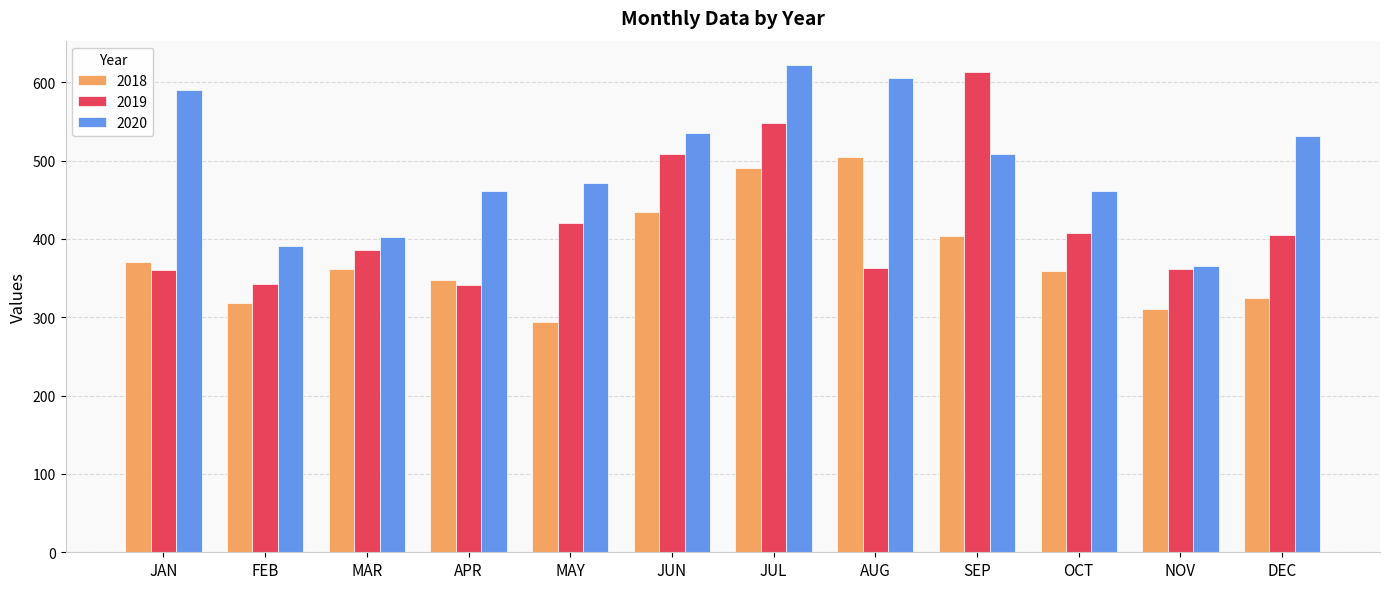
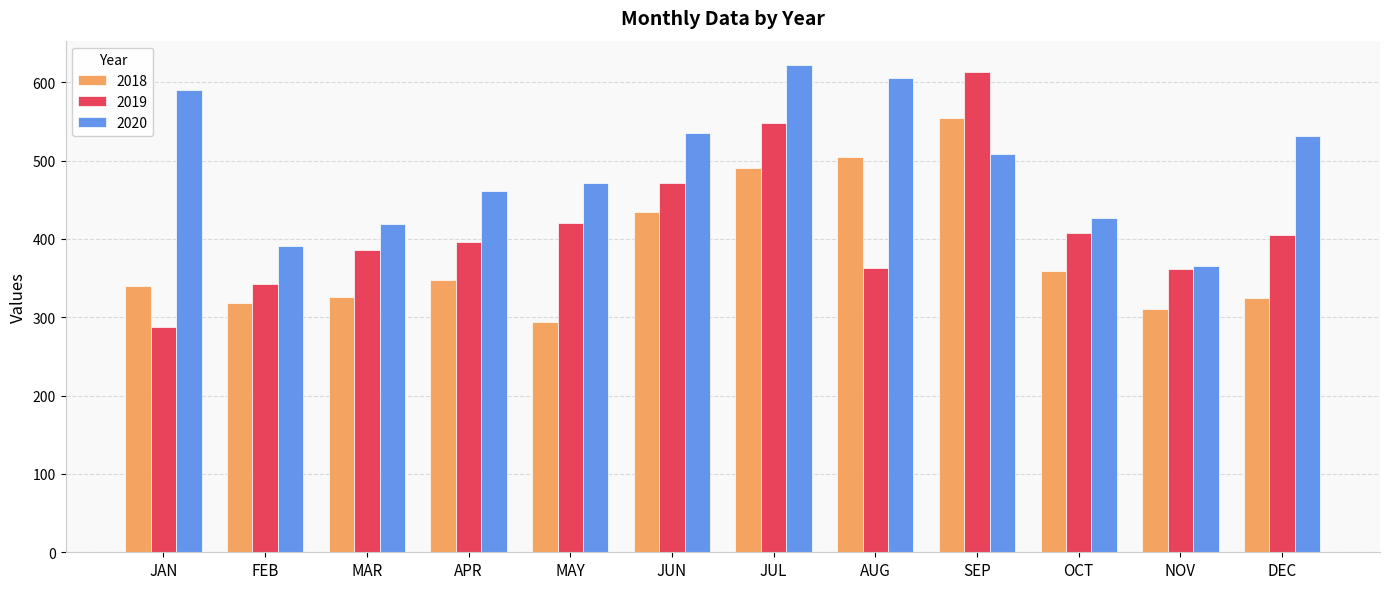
  {
    "2018": {
-     "JAN": 370,
+     "JAN": 340,
      "FEB": 320,
-     "MAR": 360,
+     "MAR": 330,
      "APR": 350,
      "MAY": 290,
      "JUN": 440,
      "JUL": 490,
      "AUG": 510,
-     "SEP": 400,
+     "SEP": 560,
      "OCT": 360,
      "NOV": 310,
      "DEC": 330
    },
    "2019": {
-     "JAN": 360,
+     "JAN": 290,
      "FEB": 340,
      "MAR": 390,
-     "APR": 340,
+     "APR": 400,
      "MAY": 420,
-     "JUN": 510,
+     "JUN": 470,
      "JUL": 550,
      "AUG": 360,
      "SEP": 610,
      "OCT": 410,
      "NOV": 360,
      "DEC": 410
    },
    "2020": {
      "JAN": 590,
      "FEB": 390,
-     "MAR": 400,
+     "MAR": 420,
      "APR": 460,
      "MAY": 470,
      "JUN": 540,
      "JUL": 620,
      "AUG": 610,
      "SEP": 510,
-     "OCT": 460,
+     "OCT": 430,
      "NOV": 370,
      "DEC": 530
    }
  }
